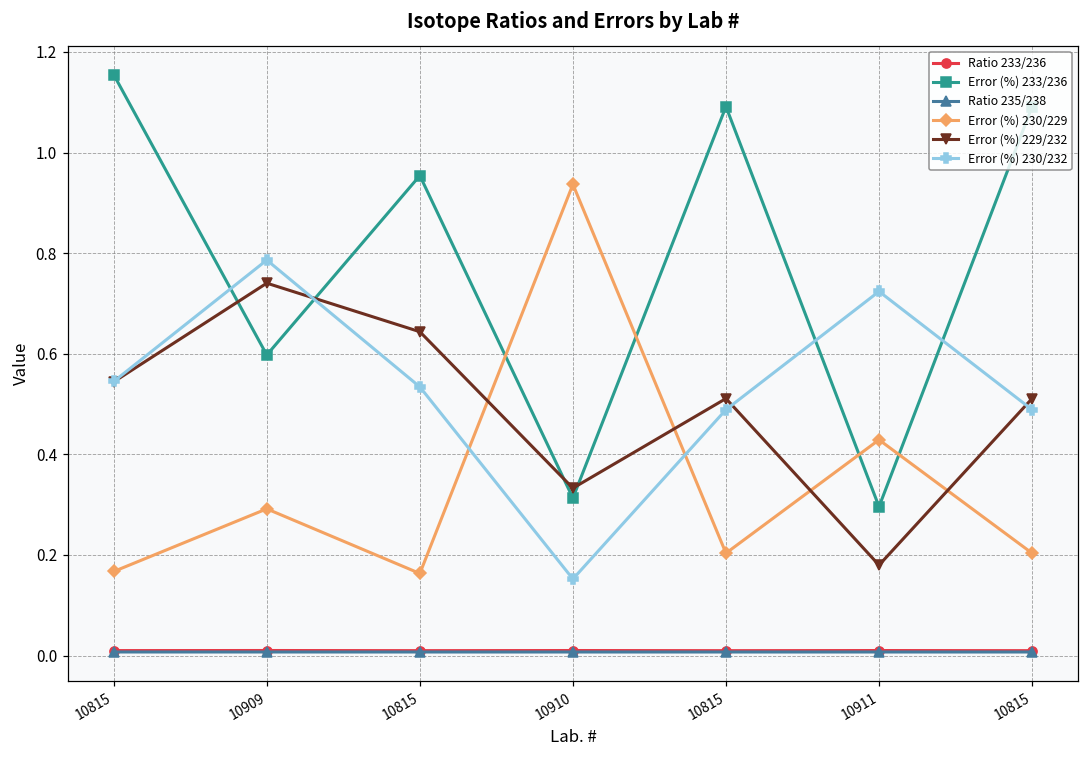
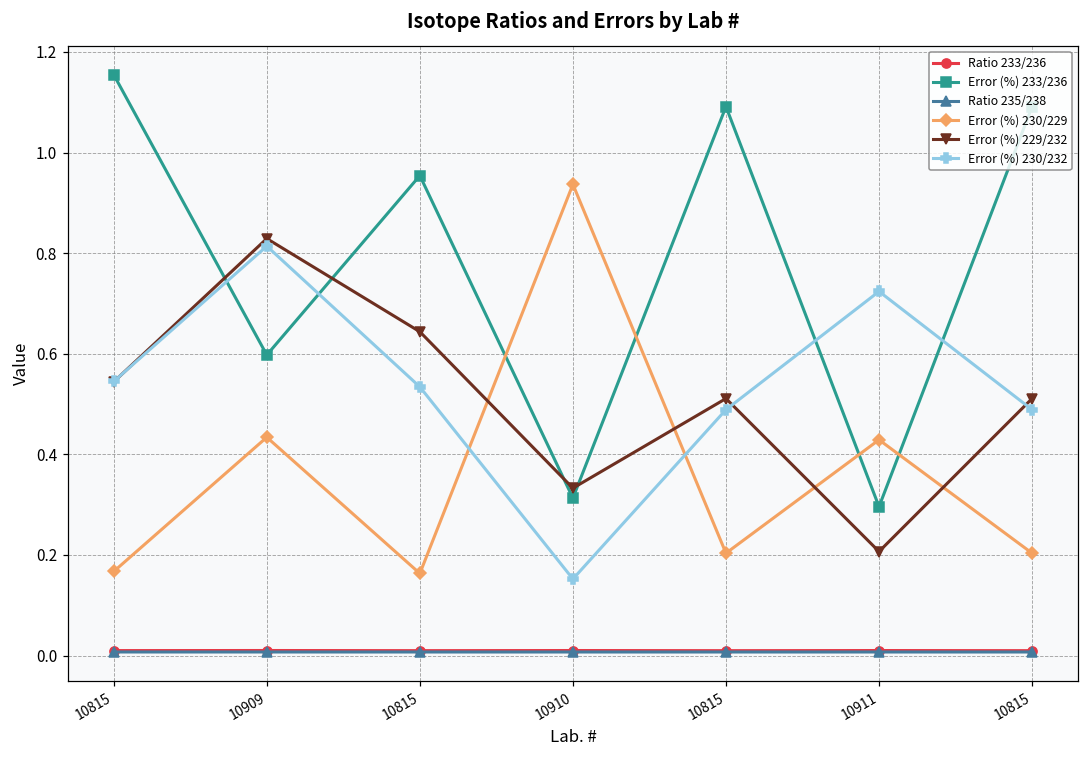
  {
    "Error (%) 230/229": {
-     "10909": 0.29,
+     "10909": 0.43,
      "10910": 0.94,
      "10911": 0.43
    },
    "Error (%) 229/232": {
-     "10909": 0.74,
+     "10909": 0.83,
      "10910": 0.33,
-     "10911": 0.18
+     "10911": 0.21
    },
    "Error (%) 230/232": {
-     "10909": 0.79,
+     "10909": 0.81,
      "10910": 0.15,
      "10911": 0.72
    }
  }
